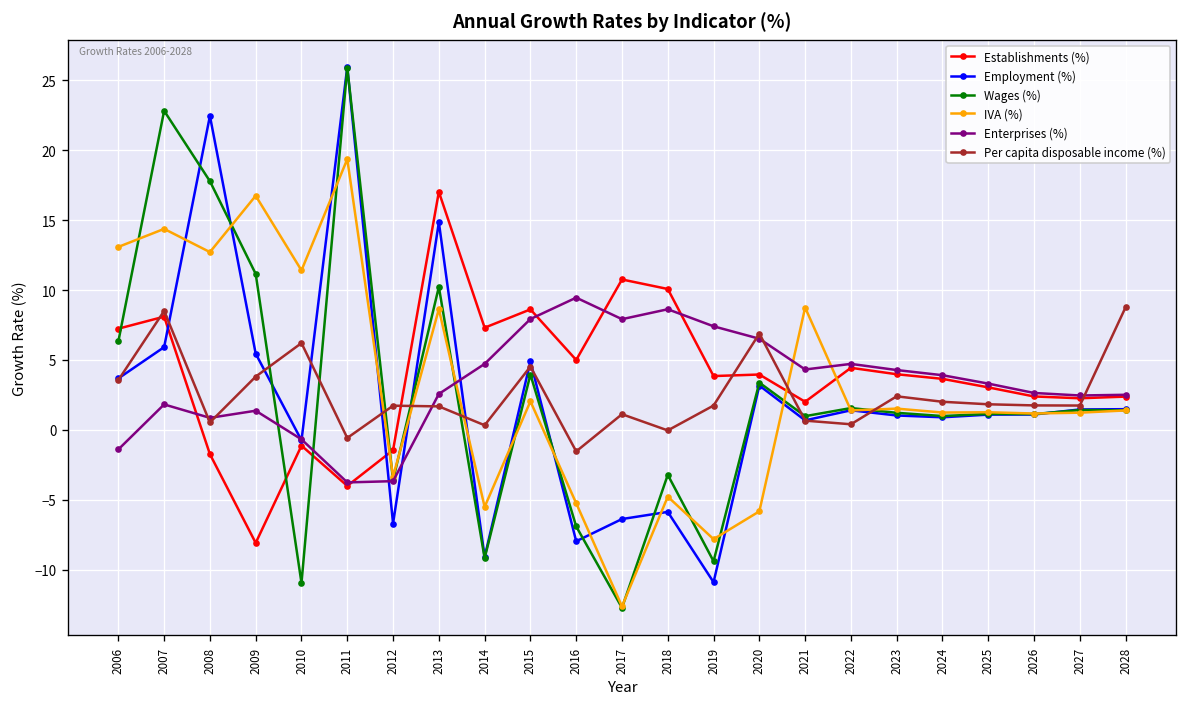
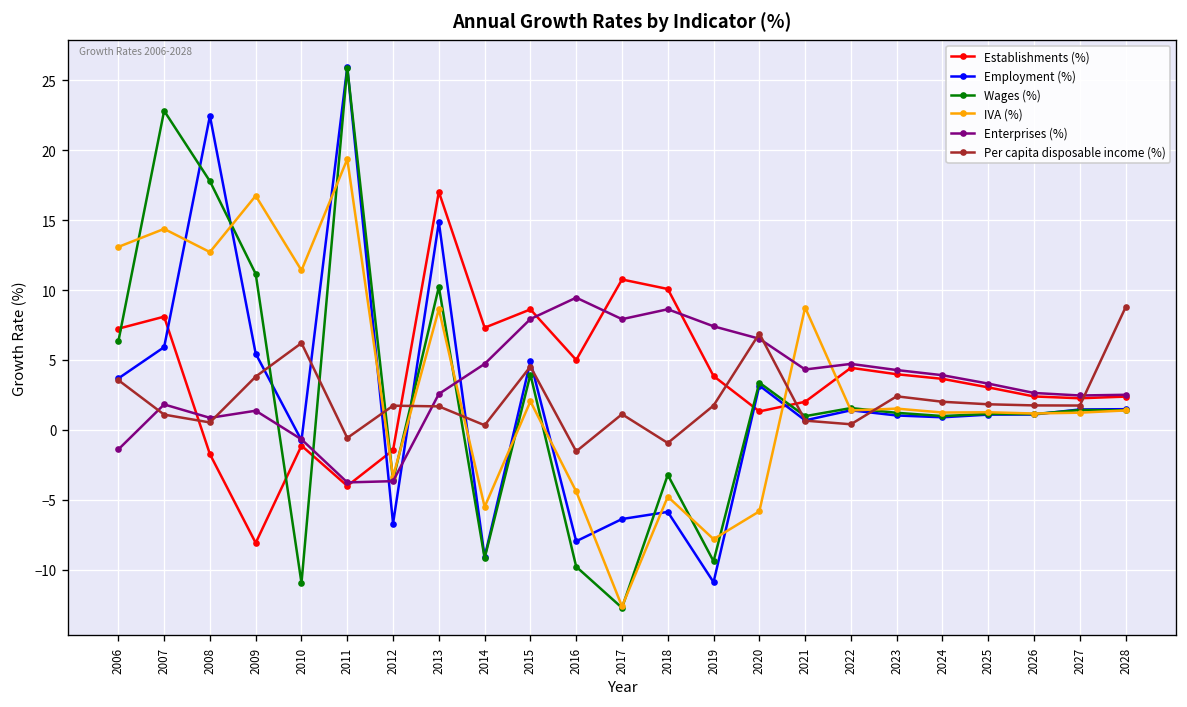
  {
    "Establishments (%)": {
      "2006": 7.2,
      "2007": 8.1,
      "2008": -1.7,
      "2009": -8.1,
      "2010": -1.1,
      "2011": -4.0,
      "2012": -1.5,
      "2013": 17.0,
      "2014": 7.3,
      "2015": 8.6,
      "2016": 5.0,
      "2017": 10.8,
      "2018": 10.1,
      "2019": 3.9,
-     "2020": 4.0,
+     "2020": 1.3,
      "2021": 2.0,
      "2022": 4.4,
      "2023": 4.0,
      "2024": 3.7,
      "2025": 3.0,
      "2026": 2.4
    },
    "Employment (%)": {
      "2007": 5.9,
      "2008": 22.5,
      "2009": 5.5,
      "2012": -6.7,
      "2013": 14.9,
      "2015": 4.9,
      "2016": -8.0,
      "2017": -6.4,
      "2018": -5.9,
      "2019": -10.9
    },
    "Wages (%)": {
      "2006": 6.3,
      "2007": 22.8,
      "2008": 17.8,
      "2009": 11.2,
      "2010": -11.0,
      "2013": 10.2,
      "2015": 4.0,
-     "2016": -6.9,
+     "2016": -9.8,
      "2018": -3.2,
      "2019": -9.4,
      "2021": 1.0
    },
    "IVA (%)": {
      "2006": 13.1,
      "2007": 14.4,
      "2008": 12.7,
      "2009": 16.8,
      "2010": 11.4,
      "2011": 19.4,
      "2012": -3.4,
      "2013": 8.6,
      "2014": -5.5,
      "2015": 2.0,
-     "2016": -5.3,
+     "2016": -4.4,
      "2018": -4.8,
      "2019": -7.8,
      "2020": -5.8,
      "2021": 8.8,
      "2023": 1.5,
      "2024": 1.2
    },
    "Enterprises (%)": {
      "2006": -1.4,
      "2007": 1.8,
      "2008": 0.9,
      "2009": 1.4,
      "2011": -3.8,
      "2013": 2.6,
      "2014": 4.7,
      "2015": 7.9,
      "2016": 9.5,
      "2017": 7.9,
      "2018": 8.6,
      "2019": 7.4,
      "2020": 6.5,
      "2021": 4.3,
      "2022": 4.7,
      "2023": 4.3,
      "2024": 3.9,
      "2025": 3.3,
      "2026": 2.6
    },
    "Per capita disposable income (%)": {
-     "2007": 8.5,
+     "2007": 1.1,
      "2008": 0.5,
      "2009": 3.8,
      "2010": 6.2,
      "2011": -0.6,
      "2012": 1.7,
      "2013": 1.7,
      "2014": 0.3,
      "2015": 4.5,
      "2016": -1.5,
      "2017": 1.1,
-     "2018": 0.0,
+     "2018": -0.9,
      "2019": 1.7,
      "2020": 6.9,
      "2022": 0.4,
      "2023": 2.4,
      "2024": 2.0,
      "2025": 1.8,
      "2026": 1.8,
      "2027": 1.7,
      "2028": 8.8
    }
  }
